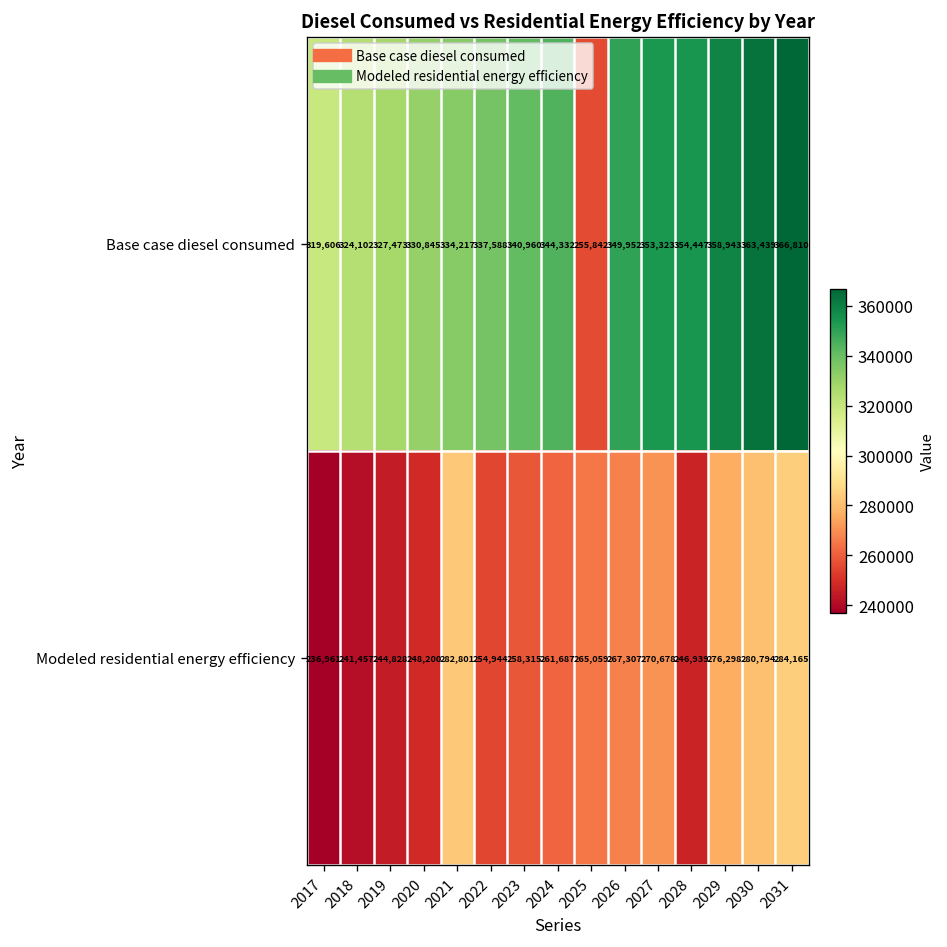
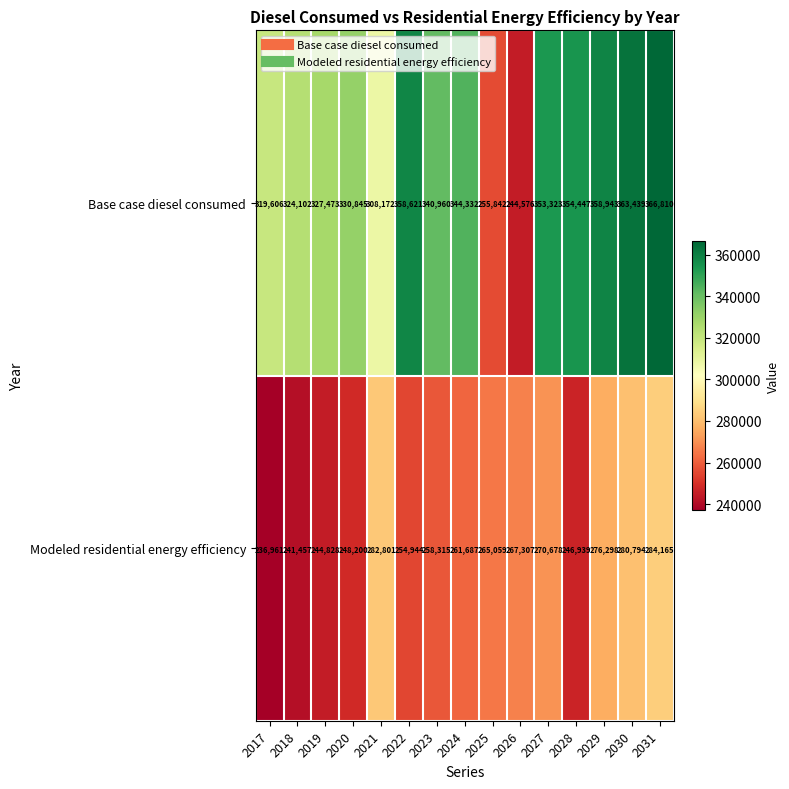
  {
    "Base case diesel consumed": {
      "2017": "319,606",
      "2018": "324,102",
      "2019": "327,473",
      "2020": "330,845",
-     "2021": "334,217",
-     "2022": "337,588",
+     "2021": "308,172",
+     "2022": "358,621",
      "2023": "340,960",
      "2024": "344,332",
      "2025": "255,842",
-     "2026": "349,952",
+     "2026": "244,576",
      "2027": "353,323",
      "2028": "354,447",
      "2029": "358,943",
      "2030": "363,439",
      "2031": "366,810"
    },
    "Modeled residential energy efficiency": {
      "2017": "236,961",
      "2018": "241,457",
      "2019": "244,828",
      "2020": "248,200",
      "2021": "282,801",
      "2022": "254,944",
      "2023": "258,315",
      "2024": "261,687",
      "2025": "265,059",
      "2026": "267,307",
      "2027": "270,678",
      "2028": "246,939",
      "2029": "276,298",
      "2030": "280,794",
      "2031": "284,165"
    }
  }
